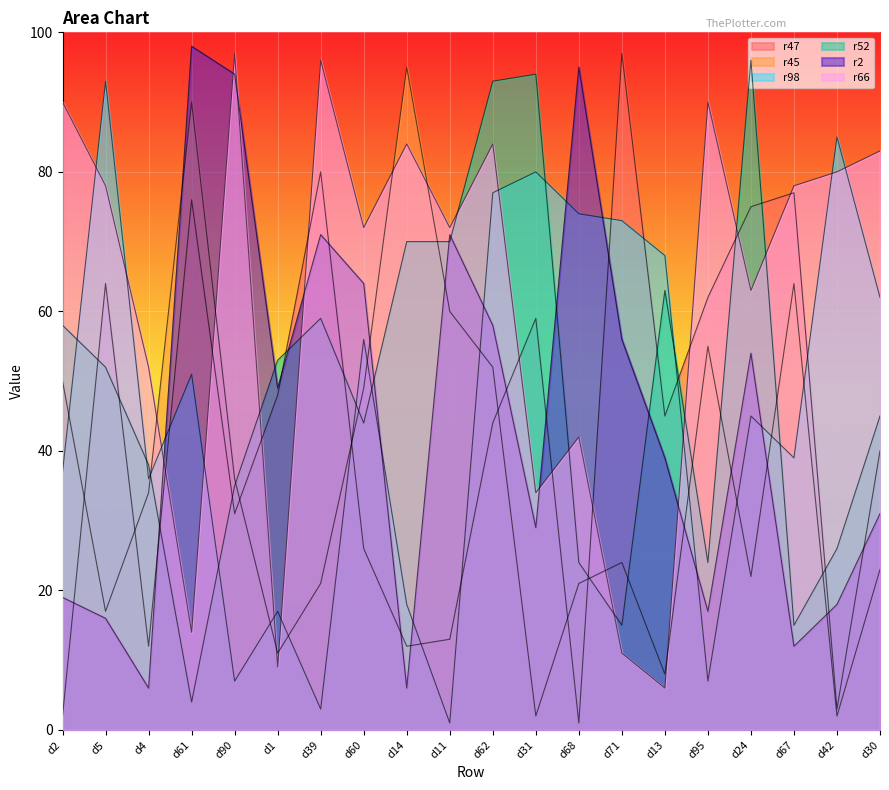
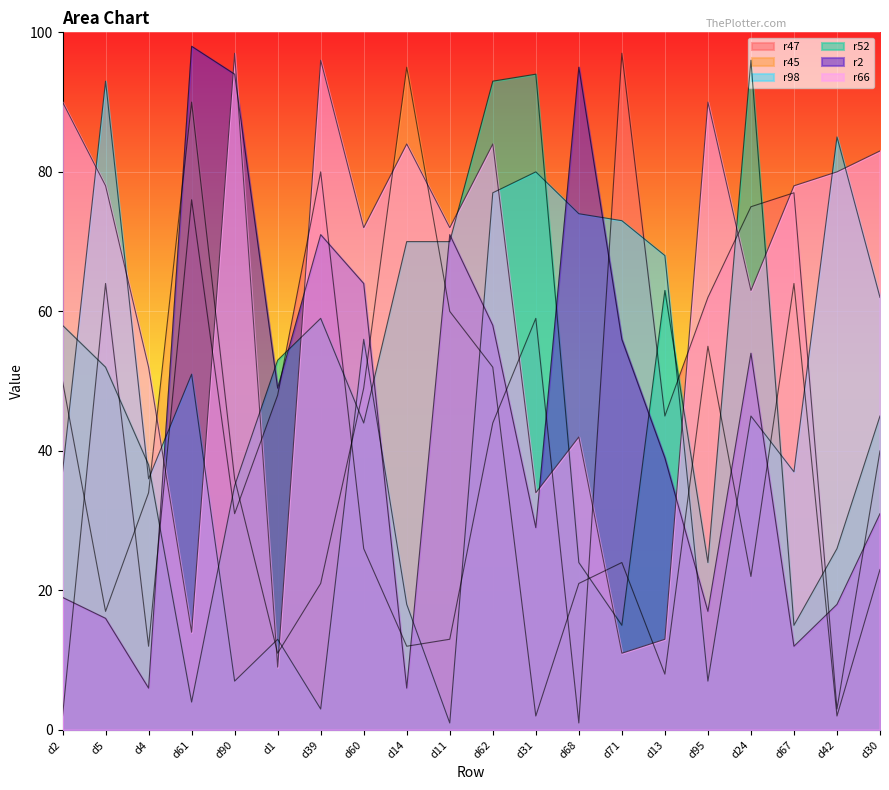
  {
    "r98": {
      "d2": 37,
      "d5": 93,
      "d4": 36,
      "d61": 51,
      "d90": 7,
-     "d1": 17,
+     "d1": 13,
      "d39": 3,
      "d60": 56,
      "d14": 18,
      "d11": 1,
      "d62": 77,
      "d31": 80,
      "d68": 74,
      "d71": 73,
      "d13": 68,
      "d95": 7,
      "d24": 45,
-     "d67": 39,
+     "d67": 37,
      "d42": 85,
      "d30": 62
    },
    "r52": {
      "d2": 58,
      "d5": 52,
      "d4": 38,
      "d61": 4,
      "d90": 35,
      "d1": 53,
      "d39": 59,
      "d60": 44,
      "d14": 70,
      "d11": 70,
      "d62": 93,
      "d31": 94,
      "d68": 24,
      "d71": 15,
      "d13": 63,
      "d95": 24,
      "d67": 15,
      "d42": 26,
      "d30": 45
    },
    "r2": {
      "d2": 19,
      "d5": 16,
      "d4": 6,
      "d61": 98,
      "d90": 94,
      "d1": 49,
      "d39": 71,
      "d60": 64,
      "d14": 6,
      "d11": 71,
      "d62": 58,
      "d31": 29,
      "d68": 95,
      "d71": 56,
      "d13": 39,
      "d95": 17,
      "d24": 54,
      "d67": 12,
      "d42": 18,
      "d30": 31
    },
    "r66": {
      "d2": 90,
      "d5": 78,
      "d4": 52,
      "d61": 14,
      "d90": 97,
      "d1": 9,
      "d39": 96,
      "d60": 72,
      "d14": 84,
      "d11": 72,
      "d62": 84,
      "d31": 34,
      "d68": 42,
      "d71": 11,
-     "d13": 6,
+     "d13": 13,
      "d95": 90,
      "d24": 63,
      "d67": 78,
      "d42": 80,
      "d30": 83
    }
  }
